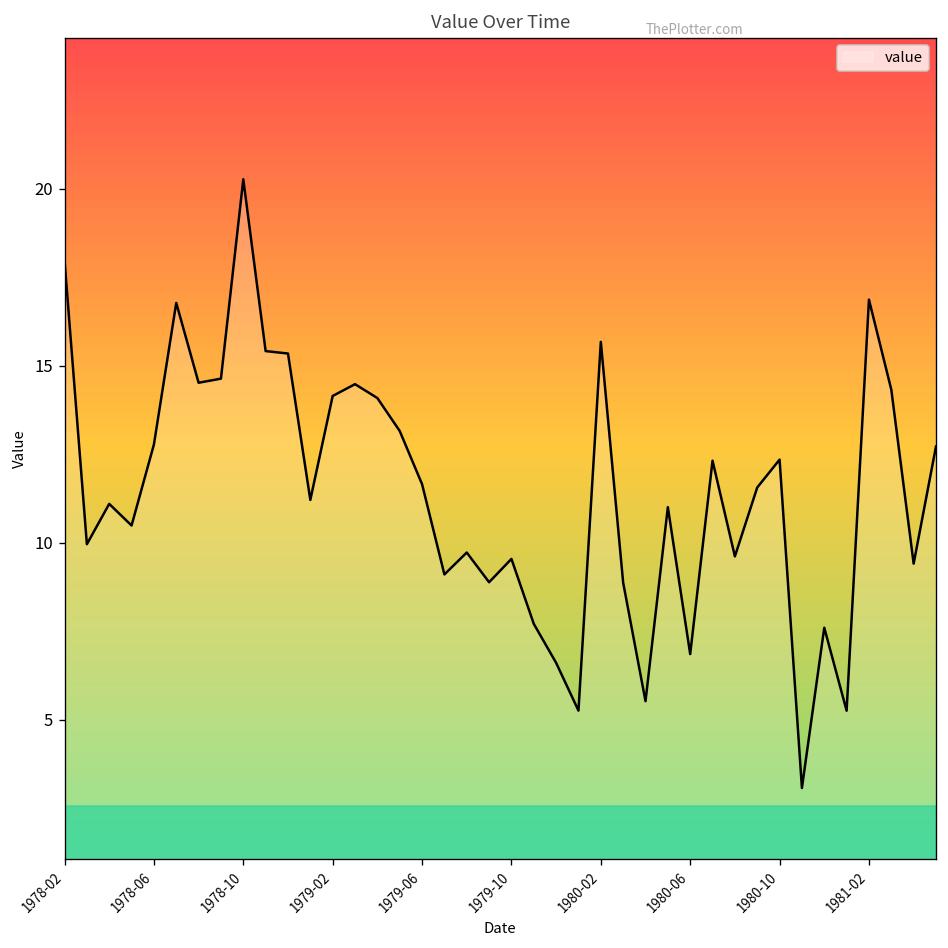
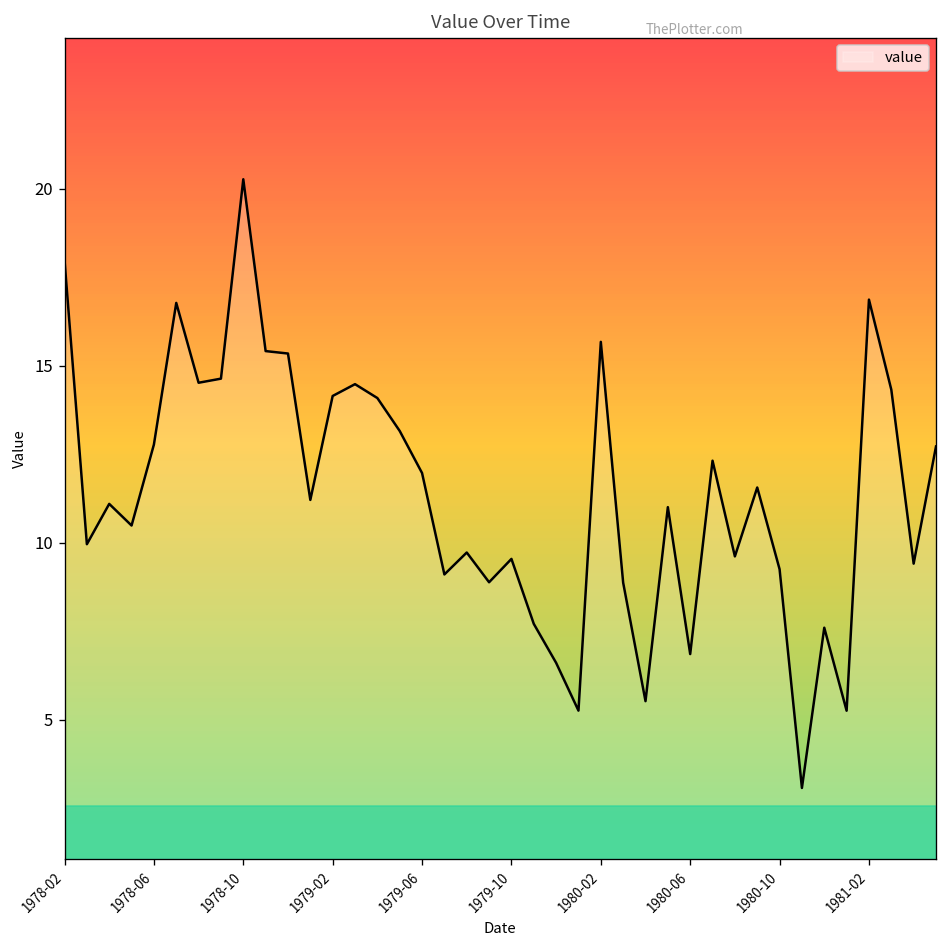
  {
    "1978-02": 18.0,
    "1978-06": 12.8,
    "1978-10": 20.3,
    "1979-02": 14.1,
-   "1979-06": 11.7,
+   "1979-06": 12.0,
    "1979-10": 9.5,
    "1980-02": 15.7,
    "1980-06": 6.9,
-   "1980-10": 12.3,
+   "1980-10": 9.3,
    "1981-02": 16.9
  }
